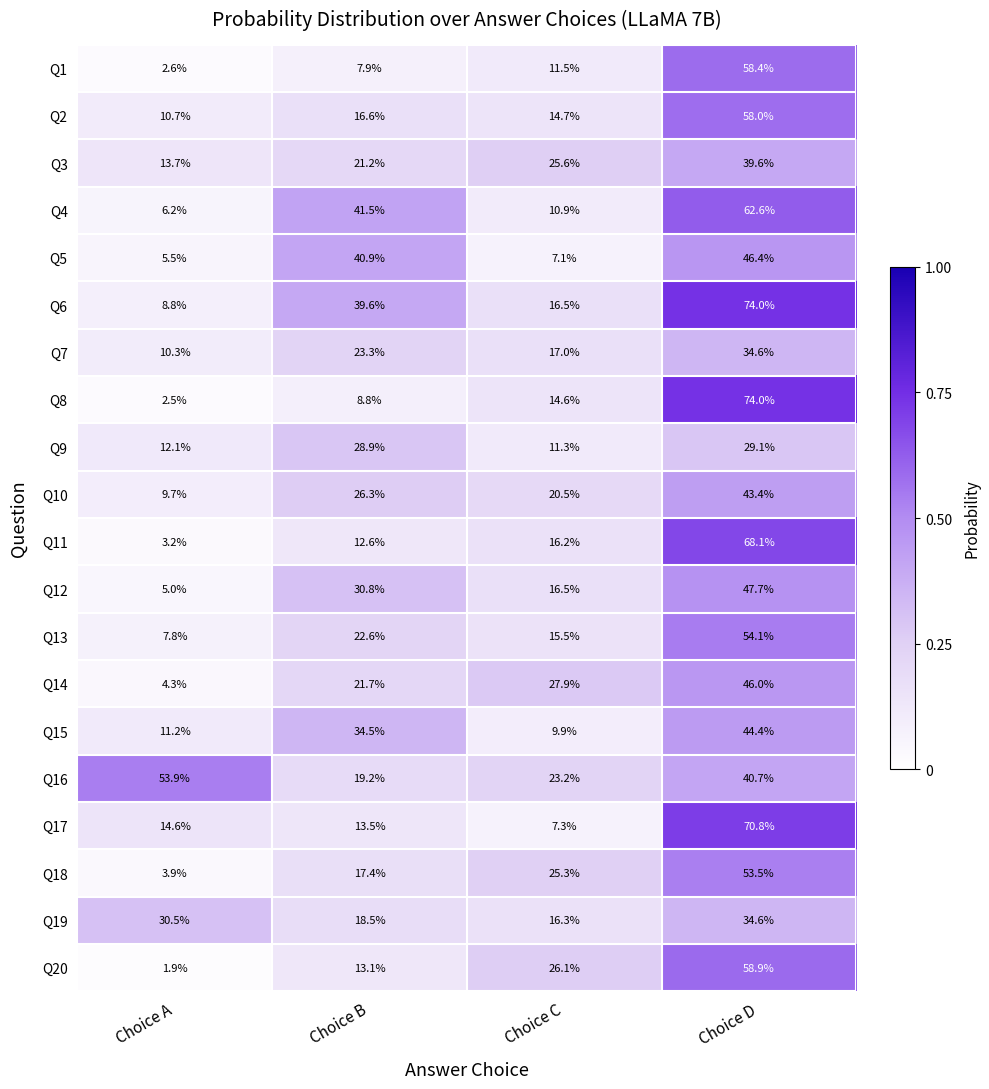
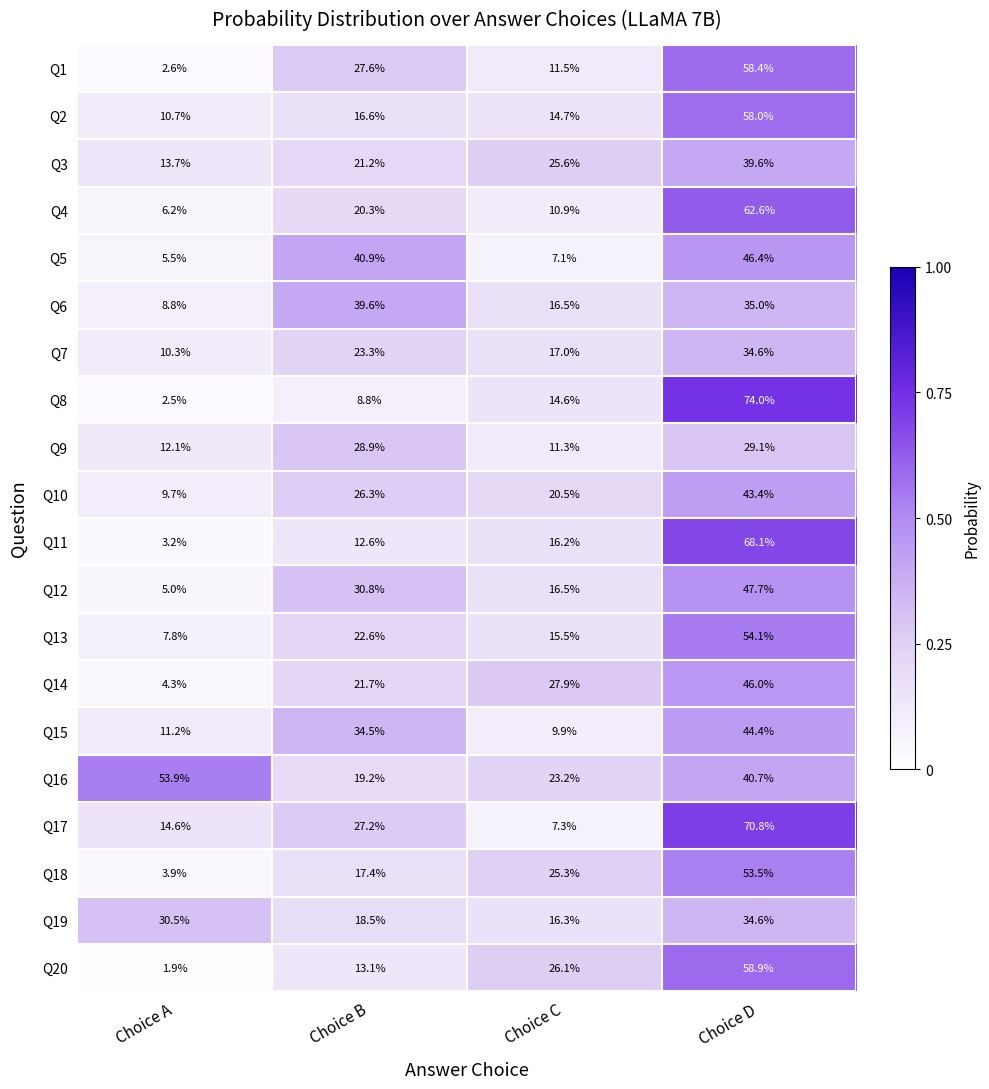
  {
    "Q1": {
      "Choice A": "2.6%",
-     "Choice B": "7.9%",
+     "Choice B": "27.6%",
      "Choice C": "11.5%",
      "Choice D": "58.4%"
    },
    "Q2": {
      "Choice A": "10.7%",
      "Choice B": "16.6%",
      "Choice C": "14.7%",
      "Choice D": "58.0%"
    },
    "Q3": {
      "Choice A": "13.7%",
      "Choice B": "21.2%",
      "Choice C": "25.6%",
      "Choice D": "39.6%"
    },
    "Q4": {
      "Choice A": "6.2%",
-     "Choice B": "41.5%",
+     "Choice B": "20.3%",
      "Choice C": "10.9%",
      "Choice D": "62.6%"
    },
    "Q5": {
      "Choice A": "5.5%",
      "Choice B": "40.9%",
      "Choice C": "7.1%",
      "Choice D": "46.4%"
    },
    "Q6": {
      "Choice A": "8.8%",
      "Choice B": "39.6%",
      "Choice C": "16.5%",
-     "Choice D": "74.0%"
+     "Choice D": "35.0%"
    },
    "Q7": {
      "Choice A": "10.3%",
      "Choice B": "23.3%",
      "Choice C": "17.0%",
      "Choice D": "34.6%"
    },
    "Q8": {
      "Choice A": "2.5%",
      "Choice B": "8.8%",
      "Choice C": "14.6%",
      "Choice D": "74.0%"
    },
    "Q9": {
      "Choice A": "12.1%",
      "Choice B": "28.9%",
      "Choice C": "11.3%",
      "Choice D": "29.1%"
    },
    "Q10": {
      "Choice A": "9.7%",
      "Choice B": "26.3%",
      "Choice C": "20.5%",
      "Choice D": "43.4%"
    },
    "Q11": {
      "Choice A": "3.2%",
      "Choice B": "12.6%",
      "Choice C": "16.2%",
      "Choice D": "68.1%"
    },
    "Q12": {
      "Choice A": "5.0%",
      "Choice B": "30.8%",
      "Choice C": "16.5%",
      "Choice D": "47.7%"
    },
    "Q13": {
      "Choice A": "7.8%",
      "Choice B": "22.6%",
      "Choice C": "15.5%",
      "Choice D": "54.1%"
    },
    "Q14": {
      "Choice A": "4.3%",
      "Choice B": "21.7%",
      "Choice C": "27.9%",
      "Choice D": "46.0%"
    },
    "Q15": {
      "Choice A": "11.2%",
      "Choice B": "34.5%",
      "Choice C": "9.9%",
      "Choice D": "44.4%"
    },
    "Q16": {
      "Choice A": "53.9%",
      "Choice B": "19.2%",
      "Choice C": "23.2%",
      "Choice D": "40.7%"
    },
    "Q17": {
      "Choice A": "14.6%",
-     "Choice B": "13.5%",
+     "Choice B": "27.2%",
      "Choice C": "7.3%",
      "Choice D": "70.8%"
    },
    "Q18": {
      "Choice A": "3.9%",
      "Choice B": "17.4%",
      "Choice C": "25.3%",
      "Choice D": "53.5%"
    },
    "Q19": {
      "Choice A": "30.5%",
      "Choice B": "18.5%",
      "Choice C": "16.3%",
      "Choice D": "34.6%"
    },
    "Q20": {
      "Choice A": "1.9%",
      "Choice B": "13.1%",
      "Choice C": "26.1%",
      "Choice D": "58.9%"
    }
  }
